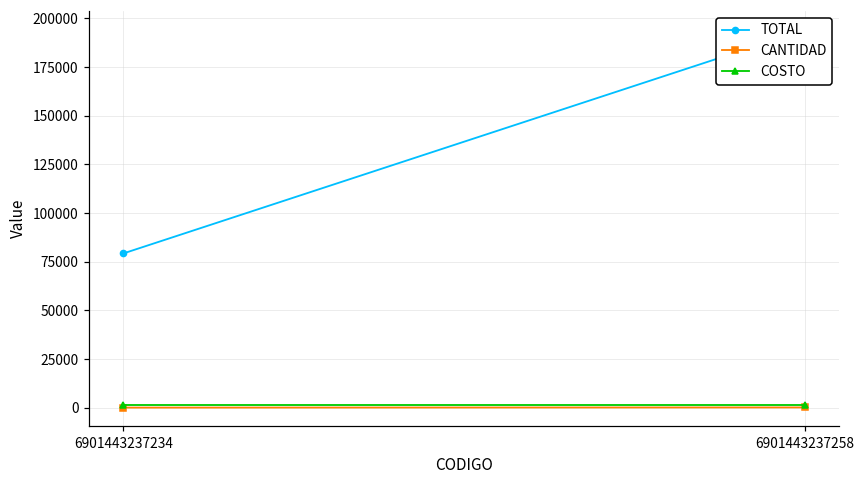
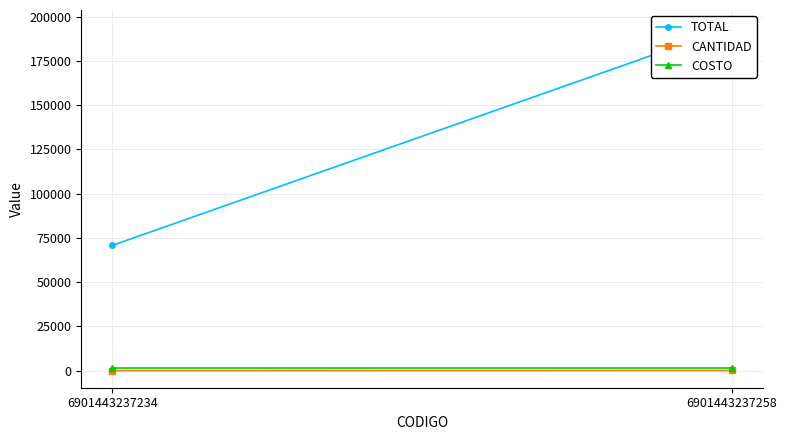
  {
    "TOTAL": {
-     "6901443237234": 79000
+     "6901443237234": 71000
    }
  }
